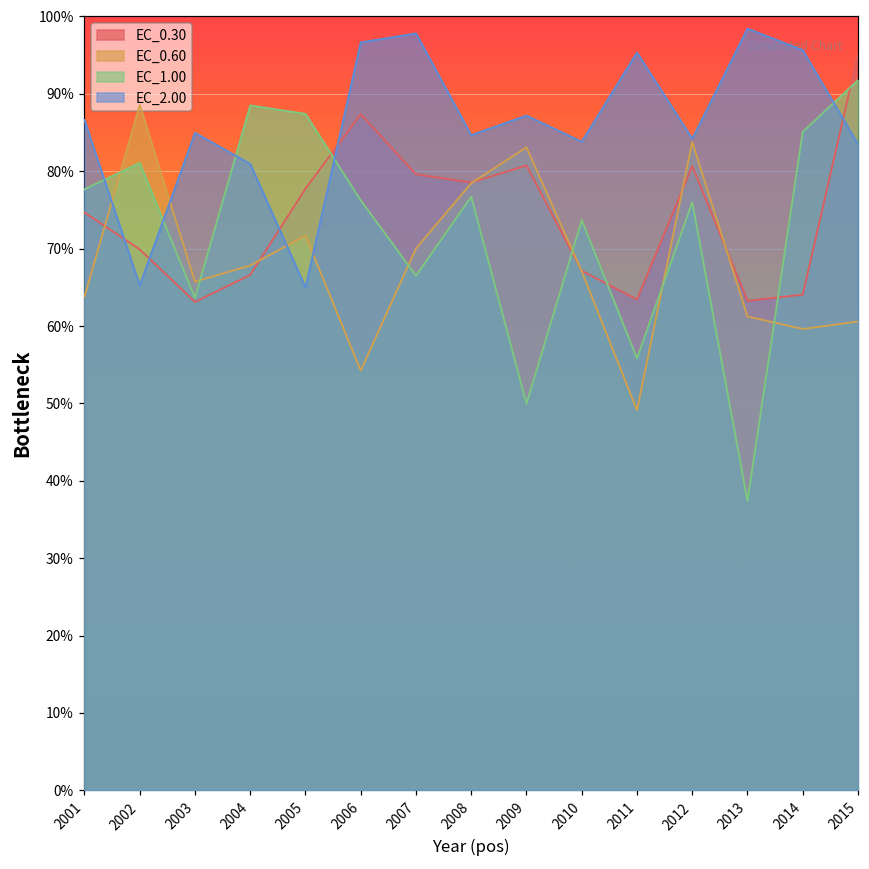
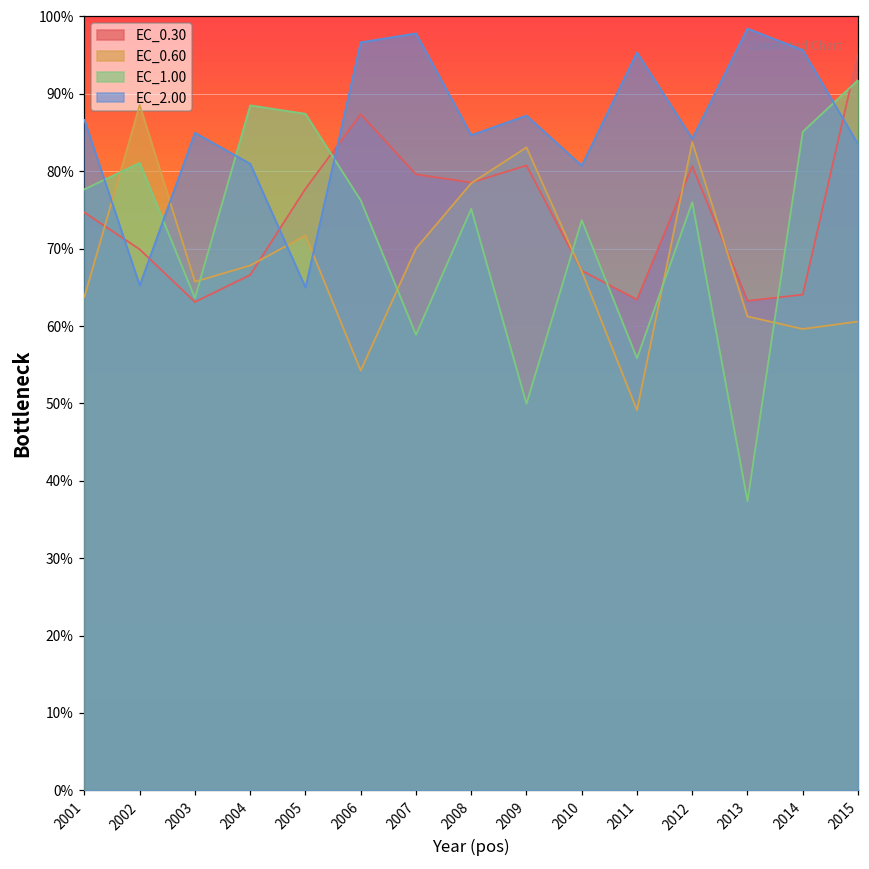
  {
    "EC_0.30": {
      "2001": "75%",
      "2002": "70%",
      "2003": "63%",
      "2004": "67%",
      "2005": "78%",
      "2006": "87%",
      "2007": "80%",
      "2009": "81%",
      "2011": "63%",
      "2012": "81%",
      "2013": "63%",
      "2014": "64%",
      "2015": "95%"
    },
    "EC_0.60": {
      "2001": "64%",
      "2003": "66%",
      "2004": "68%",
      "2005": "72%",
      "2006": "54%",
      "2007": "70%",
      "2009": "83%",
      "2011": "49%",
      "2012": "84%",
      "2013": "61%",
      "2014": "60%",
      "2015": "61%"
    },
    "EC_1.00": {
      "2001": "78%",
      "2002": "81%",
      "2003": "64%",
      "2004": "89%",
      "2005": "87%",
      "2006": "76%",
-     "2007": "67%",
-     "2008": "77%",
+     "2007": "59%",
+     "2008": "75%",
      "2009": "50%",
      "2010": "74%",
      "2011": "56%",
      "2012": "76%",
      "2013": "37%",
      "2014": "85%",
      "2015": "92%"
    },
    "EC_2.00": {
      "2001": "87%",
      "2002": "65%",
      "2003": "85%",
      "2004": "81%",
      "2005": "65%",
      "2006": "97%",
      "2007": "98%",
      "2008": "85%",
      "2009": "87%",
-     "2010": "84%",
+     "2010": "81%",
      "2011": "95%",
      "2012": "84%",
      "2013": "98%",
      "2014": "96%",
      "2015": "84%"
    }
  }
